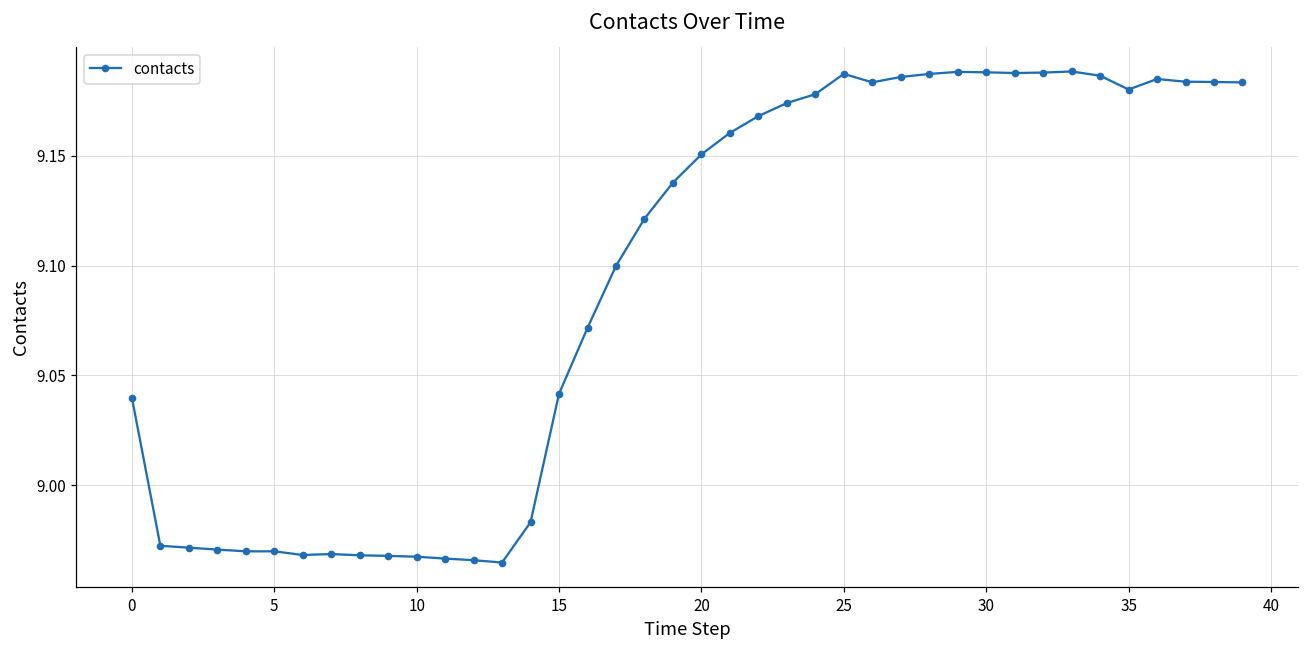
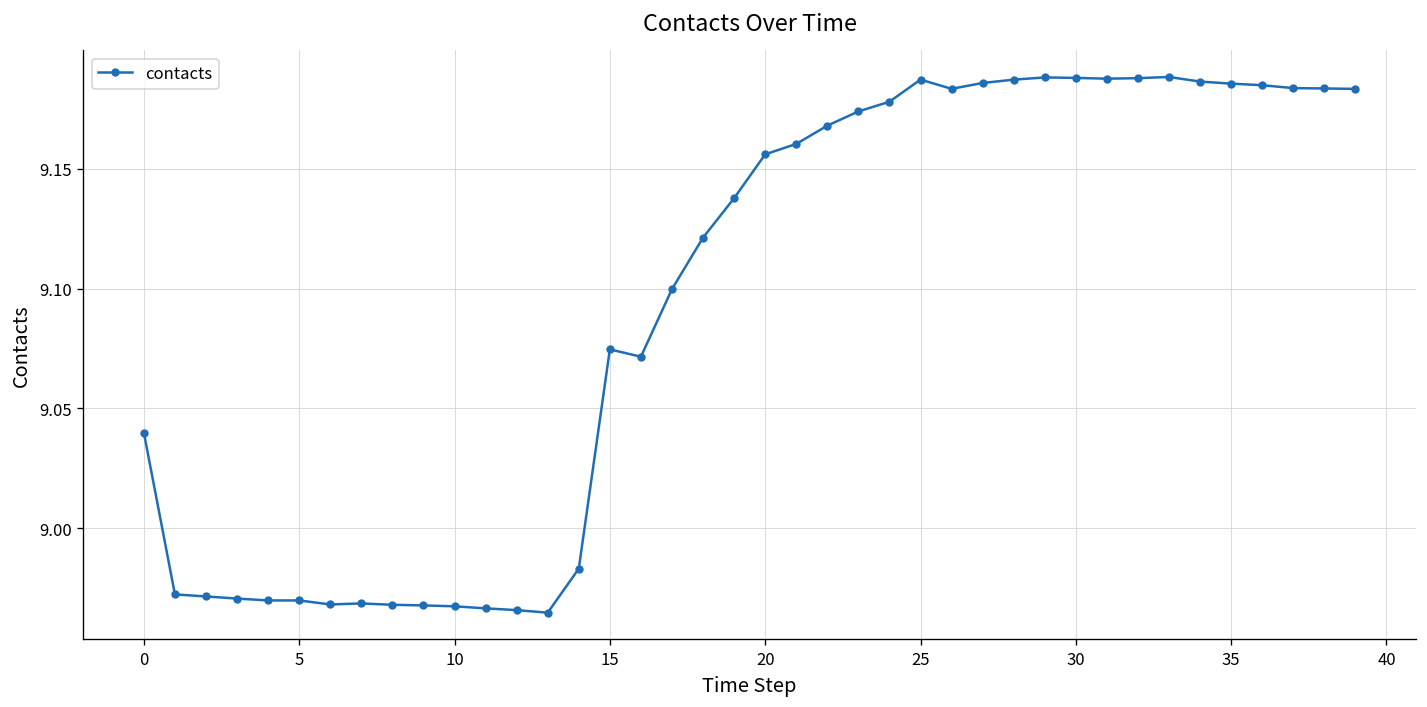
  {
    "0": 9.040,
    "5": 8.970,
    "10": 8.967,
-   "15": 9.042,
-   "20": 9.151,
+   "15": 9.075,
+   "20": 9.156,
    "25": 9.187,
    "30": 9.188,
-   "35": 9.180
+   "35": 9.186
  }
